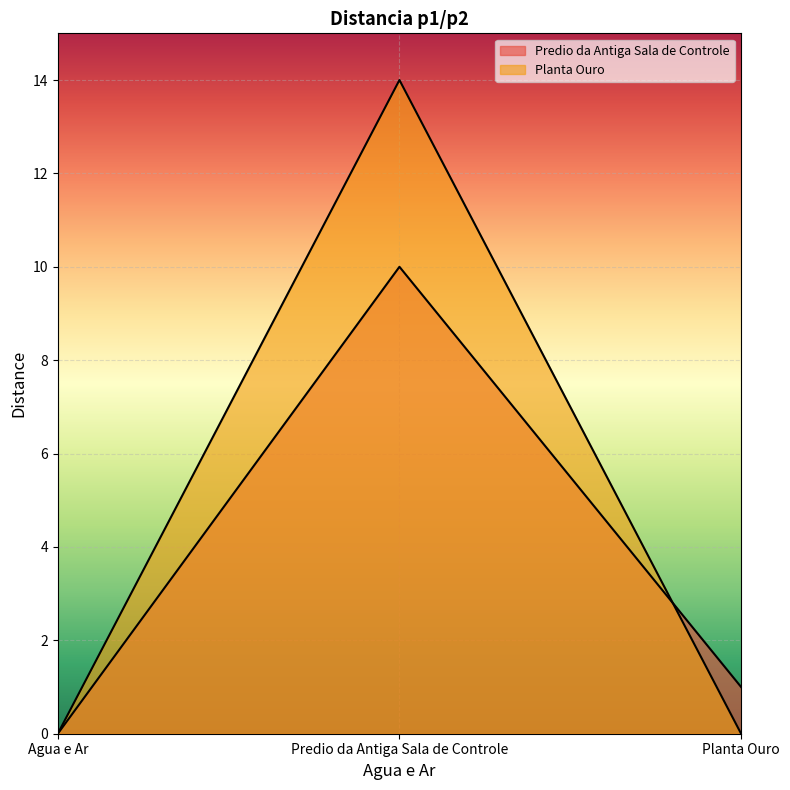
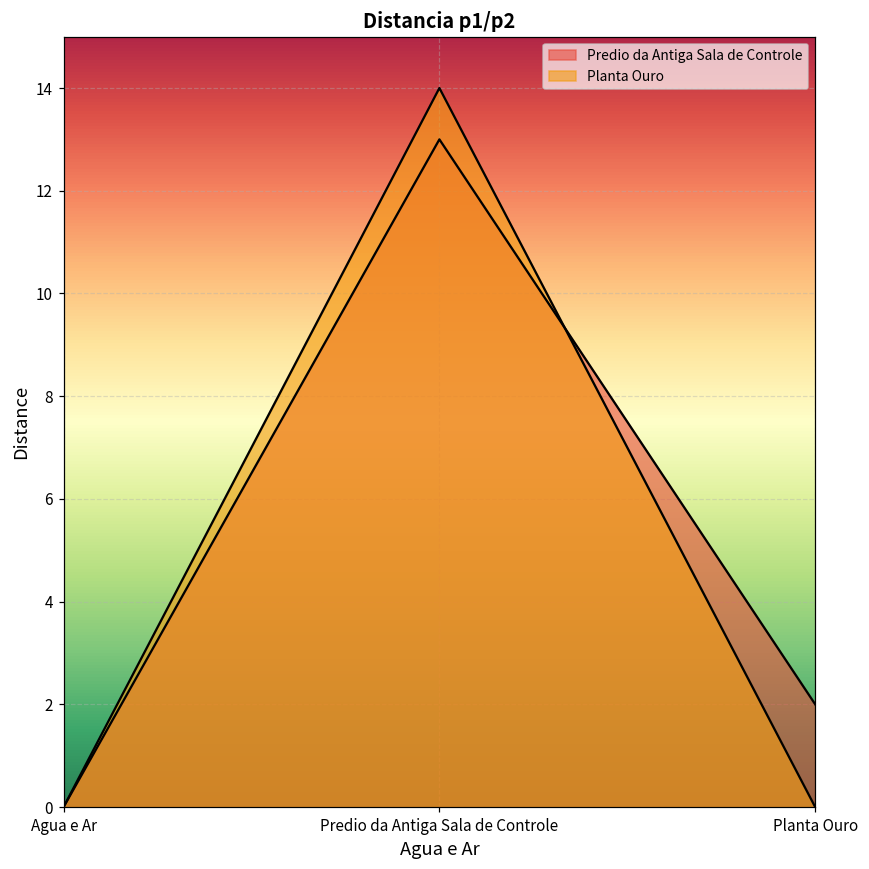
  {
    "Predio da Antiga Sala de Controle": {
-     "Predio da Antiga Sala de Controle": 10,
-     "Planta Ouro": 1
+     "Predio da Antiga Sala de Controle": 13,
+     "Planta Ouro": 2
    },
    "Planta Ouro": {
      "Predio da Antiga Sala de Controle": 14,
      "Planta Ouro": 0
    }
  }
